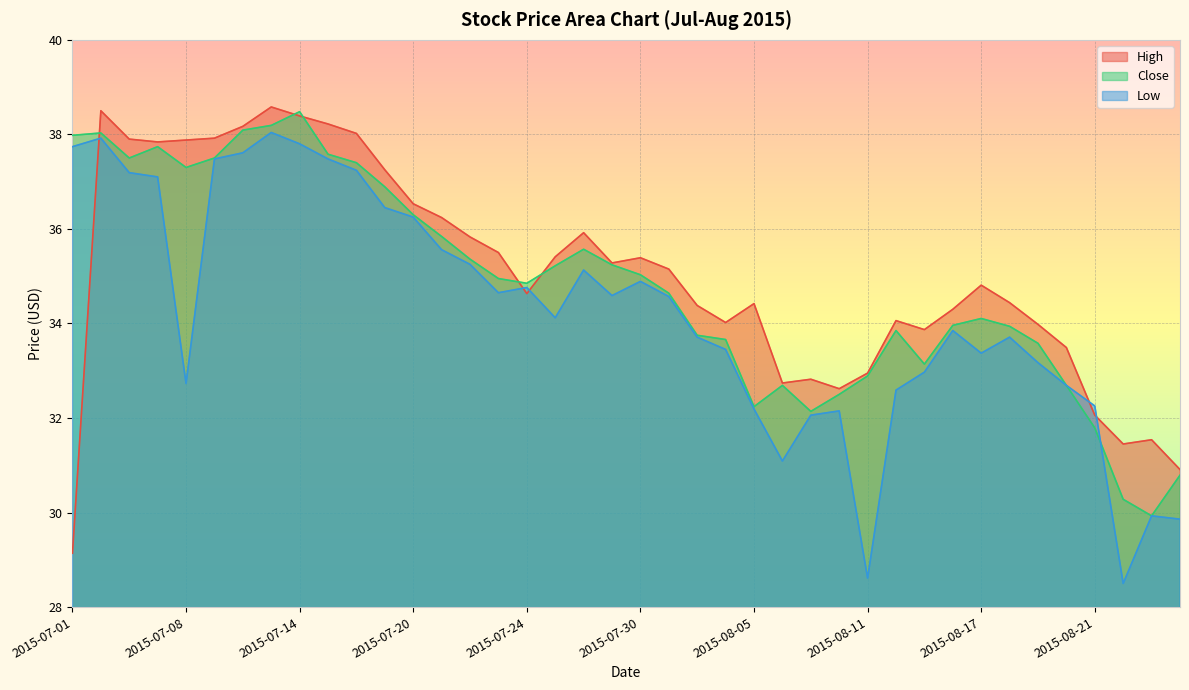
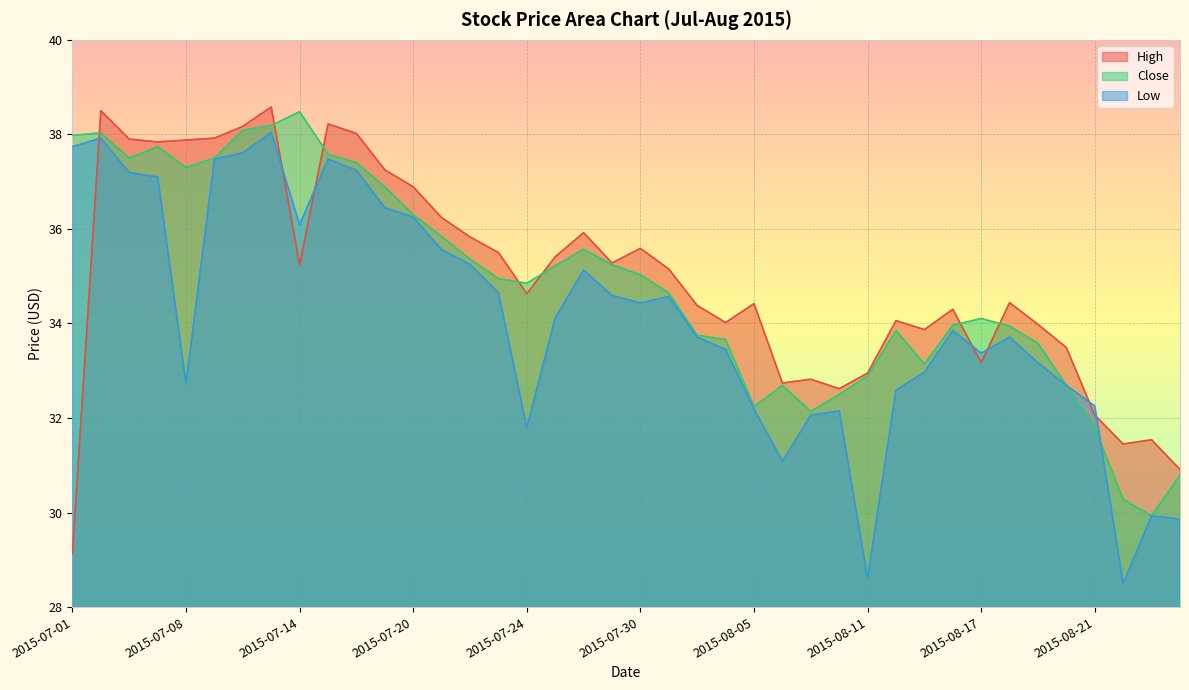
  {
    "High": {
      "2015-07-01": 29.1,
      "2015-07-08": 37.9,
-     "2015-07-14": 38.4,
-     "2015-07-20": 36.5,
+     "2015-07-14": 35.2,
+     "2015-07-20": 36.9,
      "2015-07-24": 34.6,
-     "2015-07-30": 35.4,
+     "2015-07-30": 35.6,
      "2015-08-05": 34.4,
      "2015-08-11": 33.0,
-     "2015-08-17": 34.8,
+     "2015-08-17": 33.2,
      "2015-08-21": 32.1
    },
    "Close": {
      "2015-07-01": 38.0,
      "2015-07-08": 37.3,
      "2015-07-14": 38.5,
      "2015-07-24": 34.8,
      "2015-07-30": 35.0,
      "2015-08-11": 32.9,
      "2015-08-17": 34.1,
      "2015-08-21": 31.8
    },
    "Low": {
      "2015-07-01": 37.7,
      "2015-07-08": 32.7,
-     "2015-07-14": 37.8,
-     "2015-07-24": 34.8,
-     "2015-07-30": 34.9,
+     "2015-07-14": 36.1,
+     "2015-07-24": 31.8,
+     "2015-07-30": 34.4,
      "2015-08-11": 28.6,
      "2015-08-17": 33.4,
      "2015-08-21": 32.3
    }
  }
